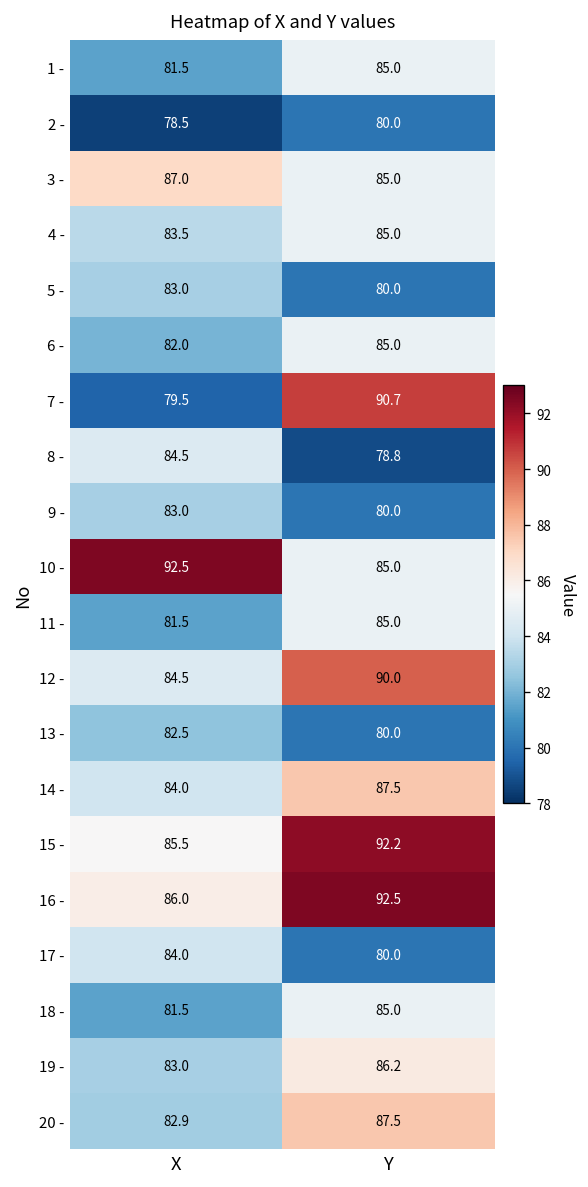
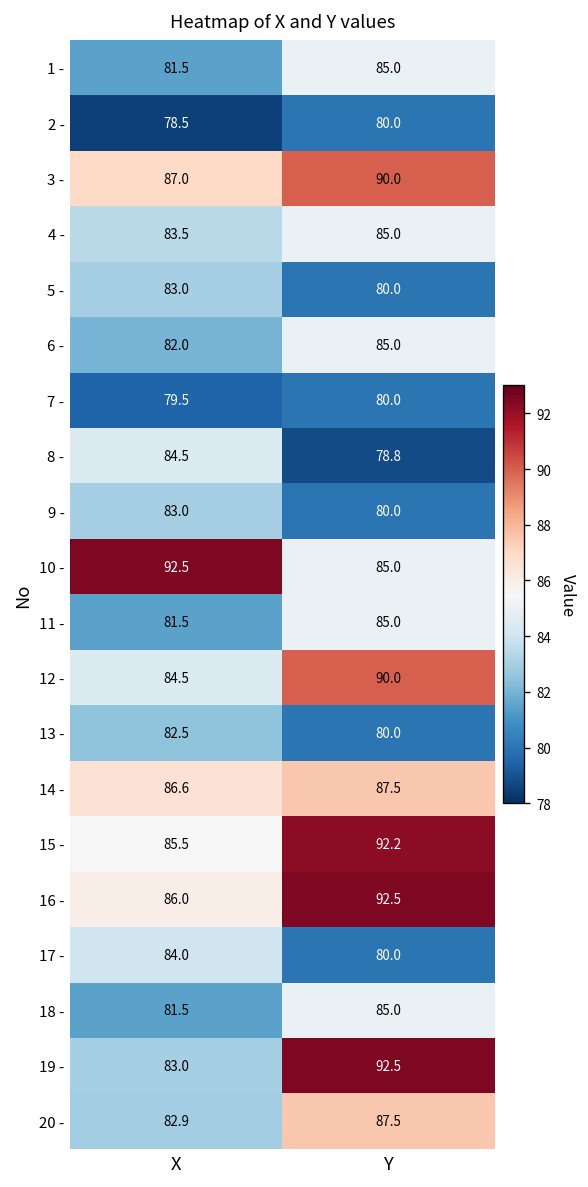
  {
    "1 -": {
      "X": 81.5,
      "Y": 85.0
    },
    "2 -": {
      "X": 78.5,
      "Y": 80.0
    },
    "3 -": {
      "X": 87.0,
-     "Y": 85.0
+     "Y": 90.0
    },
    "4 -": {
      "X": 83.5,
      "Y": 85.0
    },
    "5 -": {
      "X": 83.0,
      "Y": 80.0
    },
    "6 -": {
      "X": 82.0,
      "Y": 85.0
    },
    "7 -": {
      "X": 79.5,
-     "Y": 90.7
+     "Y": 80.0
    },
    "8 -": {
      "X": 84.5,
      "Y": 78.8
    },
    "9 -": {
      "X": 83.0,
      "Y": 80.0
    },
    "10 -": {
      "X": 92.5,
      "Y": 85.0
    },
    "11 -": {
      "X": 81.5,
      "Y": 85.0
    },
    "12 -": {
      "X": 84.5,
      "Y": 90.0
    },
    "13 -": {
      "X": 82.5,
      "Y": 80.0
    },
    "14 -": {
-     "X": 84.0,
+     "X": 86.6,
      "Y": 87.5
    },
    "15 -": {
      "X": 85.5,
      "Y": 92.2
    },
    "16 -": {
      "X": 86.0,
      "Y": 92.5
    },
    "17 -": {
      "X": 84.0,
      "Y": 80.0
    },
    "18 -": {
      "X": 81.5,
      "Y": 85.0
    },
    "19 -": {
      "X": 83.0,
-     "Y": 86.2
+     "Y": 92.5
    },
    "20 -": {
      "X": 82.9,
      "Y": 87.5
    }
  }
